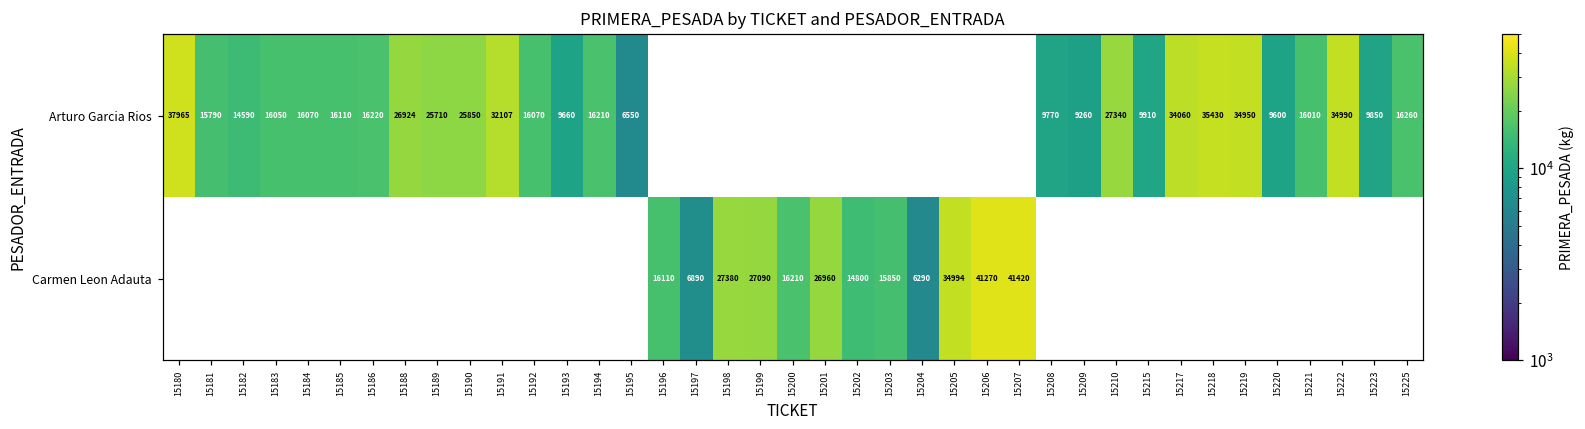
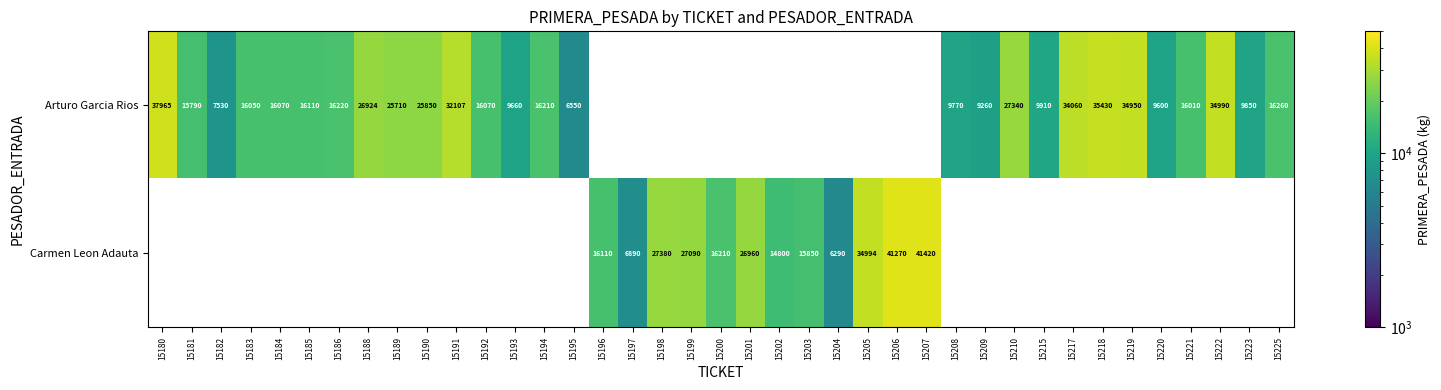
  {
    "Arturo Garcia Rios": {
      "15180": 37965,
      "15181": 15790,
-     "15182": 14590,
+     "15182": 7530,
      "15183": 16050,
      "15184": 16070,
      "15185": 16110,
      "15186": 16220,
      "15188": 26924,
      "15189": 25710,
      "15190": 25850,
      "15191": 32107,
      "15192": 16070,
      "15193": 9660,
      "15194": 16210,
      "15195": 6550,
      "15208": 9770,
      "15209": 9260,
      "15210": 27340,
      "15215": 9910,
      "15217": 34060,
      "15218": 35430,
      "15219": 34950,
      "15220": 9600,
      "15221": 16010,
      "15222": 34990,
      "15223": 9850,
      "15225": 16260
    },
    "Carmen Leon Adauta": {
      "15196": 16110,
      "15197": 6890,
      "15198": 27380,
      "15199": 27090,
      "15200": 16210,
      "15201": 26960,
      "15202": 14800,
      "15203": 15850,
      "15204": 6290,
      "15205": 34994,
      "15206": 41270,
      "15207": 41420
    }
  }
